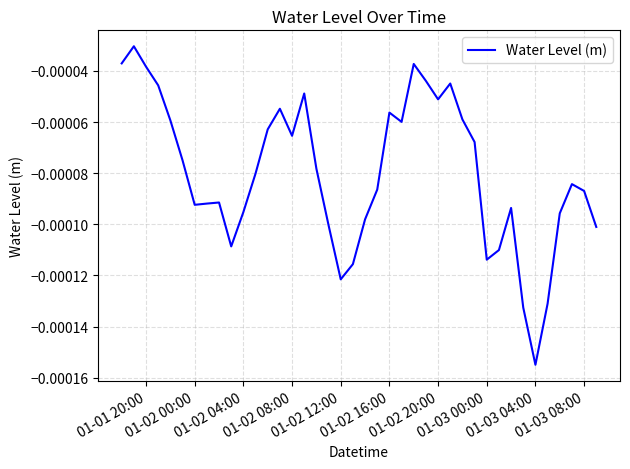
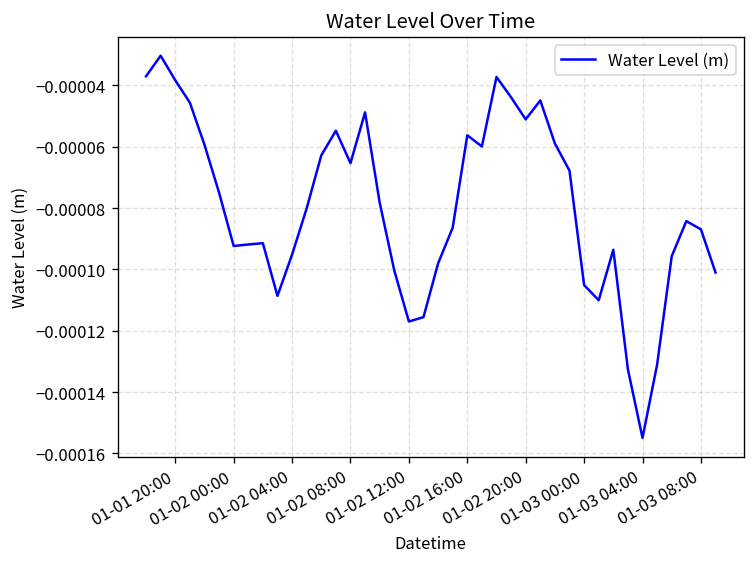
  {
    "01-01 20:00": -0.000038,
    "01-02 00:00": -0.000092,
    "01-02 04:00": -0.000095,
    "01-02 08:00": -0.000065,
-   "01-02 12:00": -0.000122,
+   "01-02 12:00": -0.000117,
    "01-02 16:00": -0.000056,
    "01-02 20:00": -0.000051,
-   "01-03 00:00": -0.000114,
+   "01-03 00:00": -0.000105,
    "01-03 04:00": -0.000155,
    "01-03 08:00": -0.000087
  }
